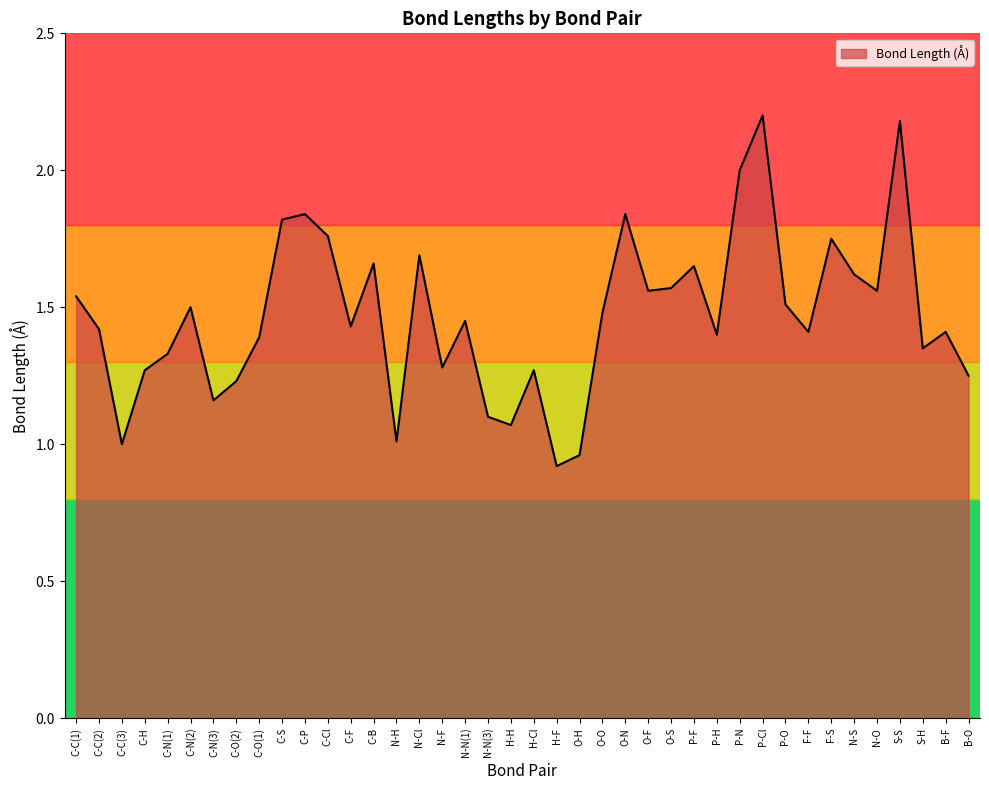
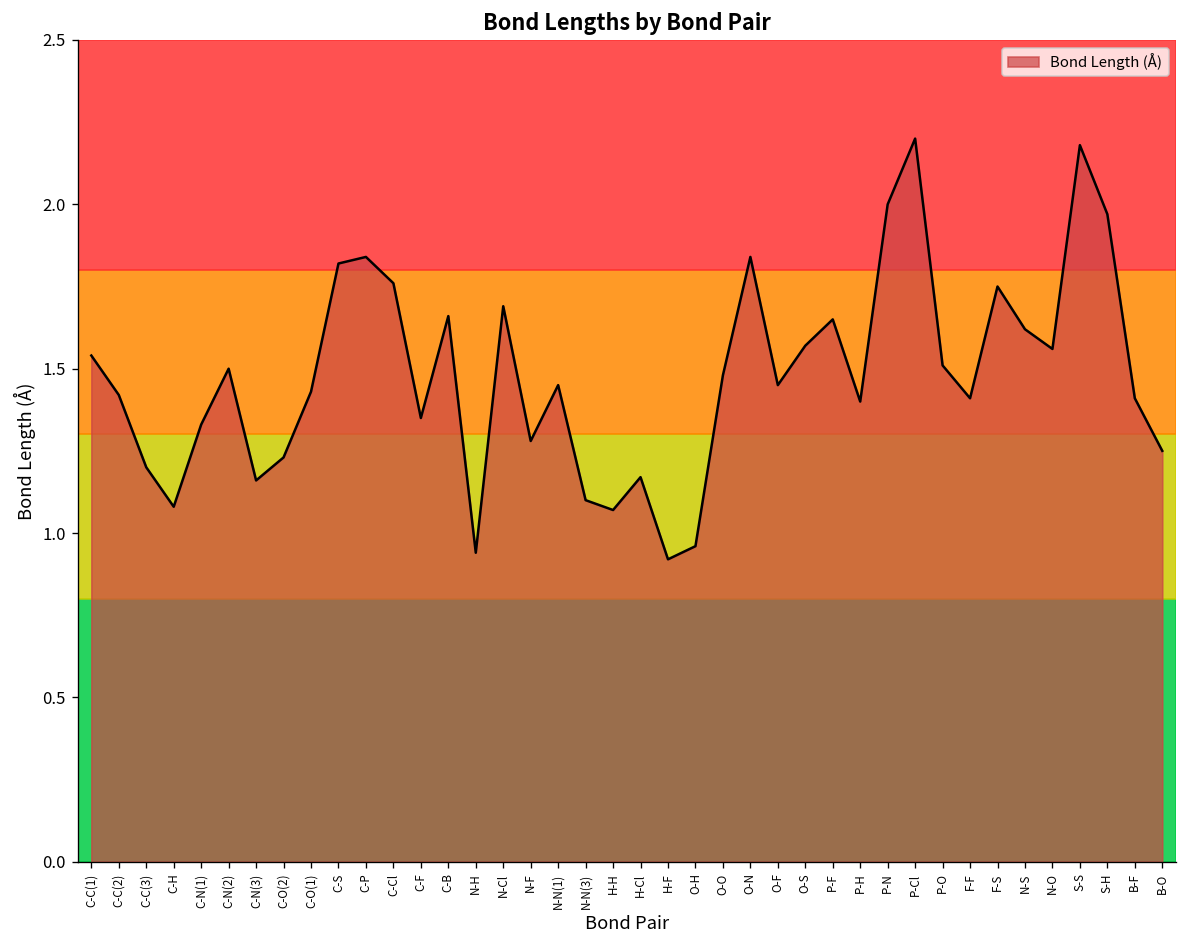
  {
    "C-C(1)": 1.54,
    "C-C(2)": 1.42,
-   "C-C(3)": 1.0,
-   "C-H": 1.27,
+   "C-C(3)": 1.2,
+   "C-H": 1.08,
    "C-N(1)": 1.33,
    "C-N(2)": 1.50,
    "C-N(3)": 1.16,
    "C-O(2)": 1.23,
-   "C-O(1)": 1.39,
+   "C-O(1)": 1.43,
    "C-S": 1.82,
    "C-P": 1.84,
    "C-Cl": 1.76,
-   "C-F": 1.43,
+   "C-F": 1.35,
    "C-B": 1.66,
-   "N-H": 1.01,
+   "N-H": 0.94,
    "N-Cl": 1.69,
    "N-F": 1.28,
    "N-N(1)": 1.45,
    "N-N(3)": 1.10,
    "H-H": 1.07,
-   "H-Cl": 1.27,
+   "H-Cl": 1.17,
    "H-F": 0.92,
    "O-H": 0.96,
    "O-O": 1.48,
    "O-N": 1.84,
-   "O-F": 1.56,
+   "O-F": 1.45,
    "O-S": 1.57,
    "P-F": 1.65,
    "P-H": 1.40,
    "P-N": 2.00,
    "P-Cl": 2.20,
    "P-O": 1.51,
    "F-F": 1.41,
    "F-S": 1.75,
    "N-S": 1.62,
    "N-O": 1.56,
    "S-S": 2.18,
-   "S-H": 1.35,
+   "S-H": 1.97,
    "B-F": 1.41,
    "B-O": 1.25
  }
